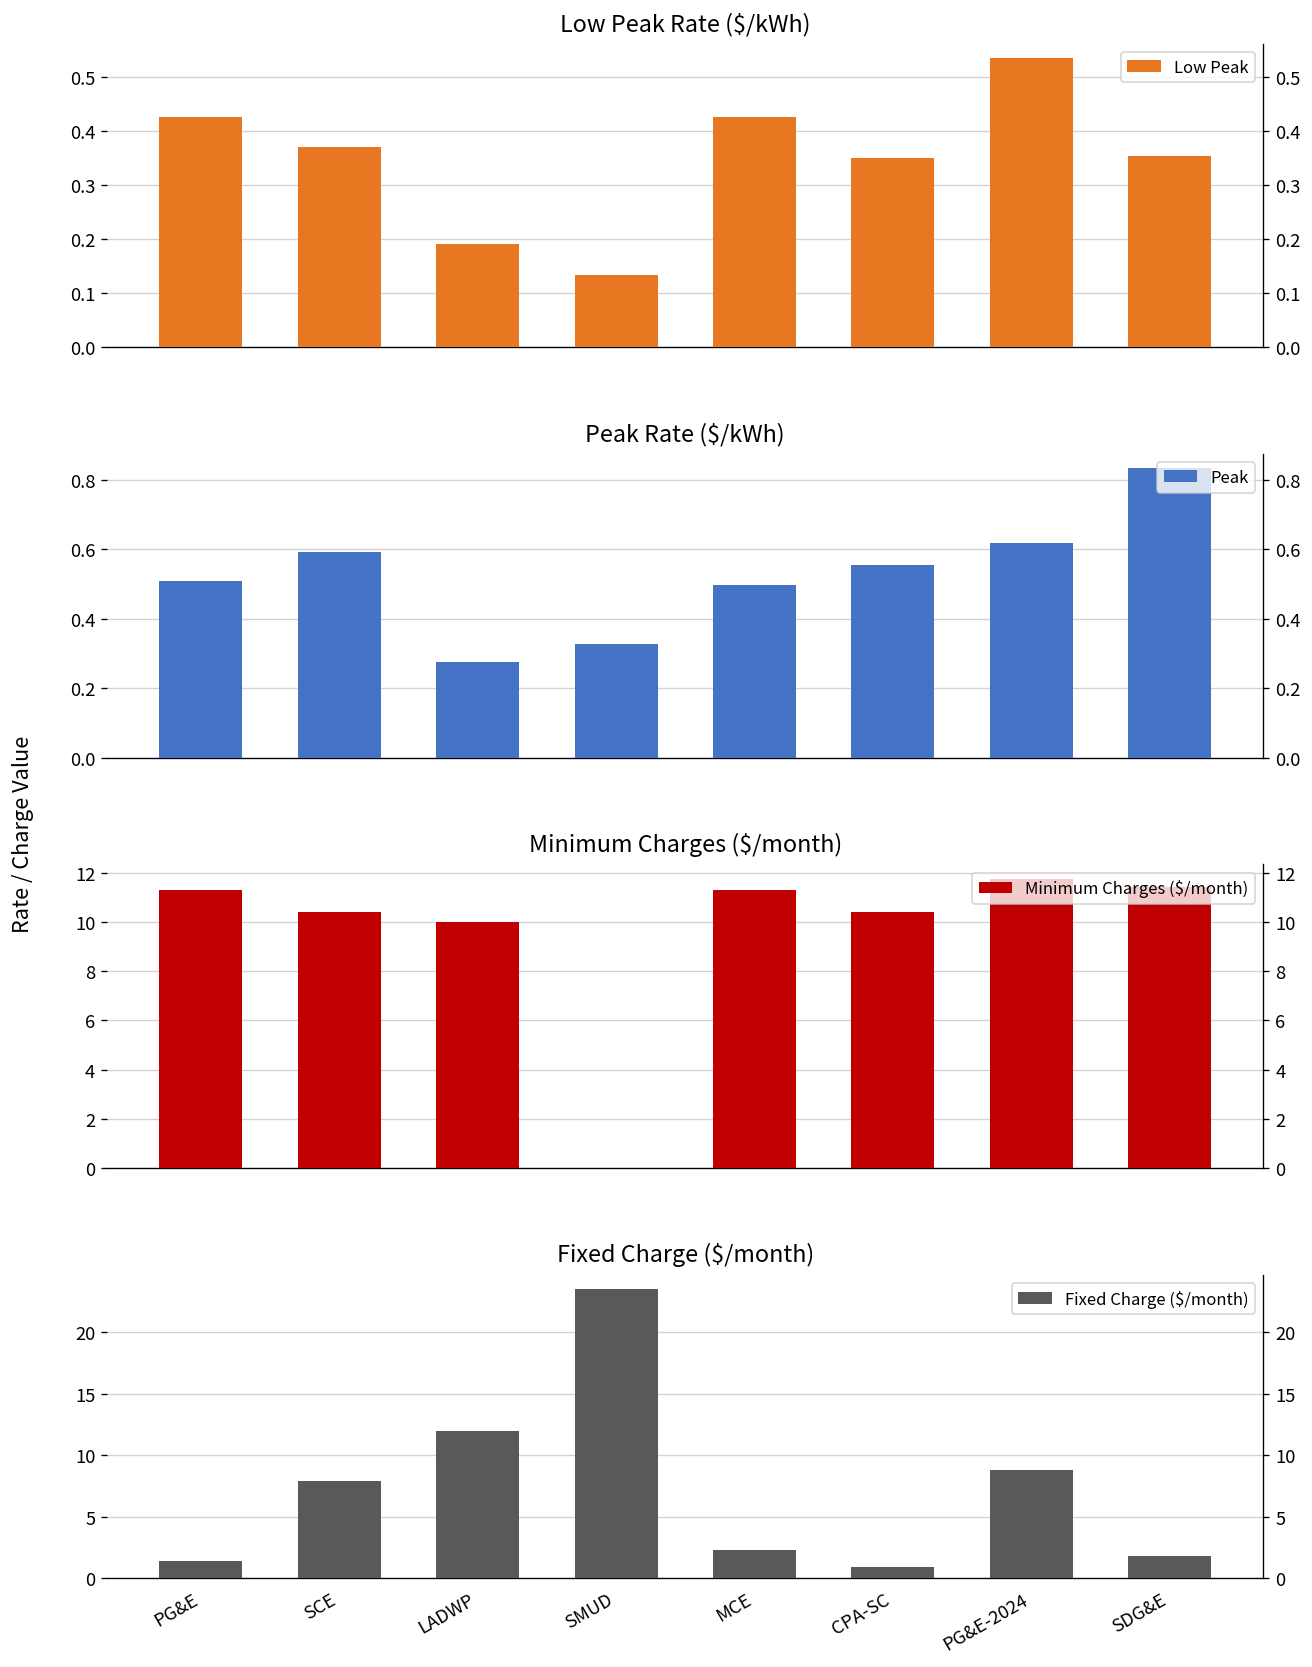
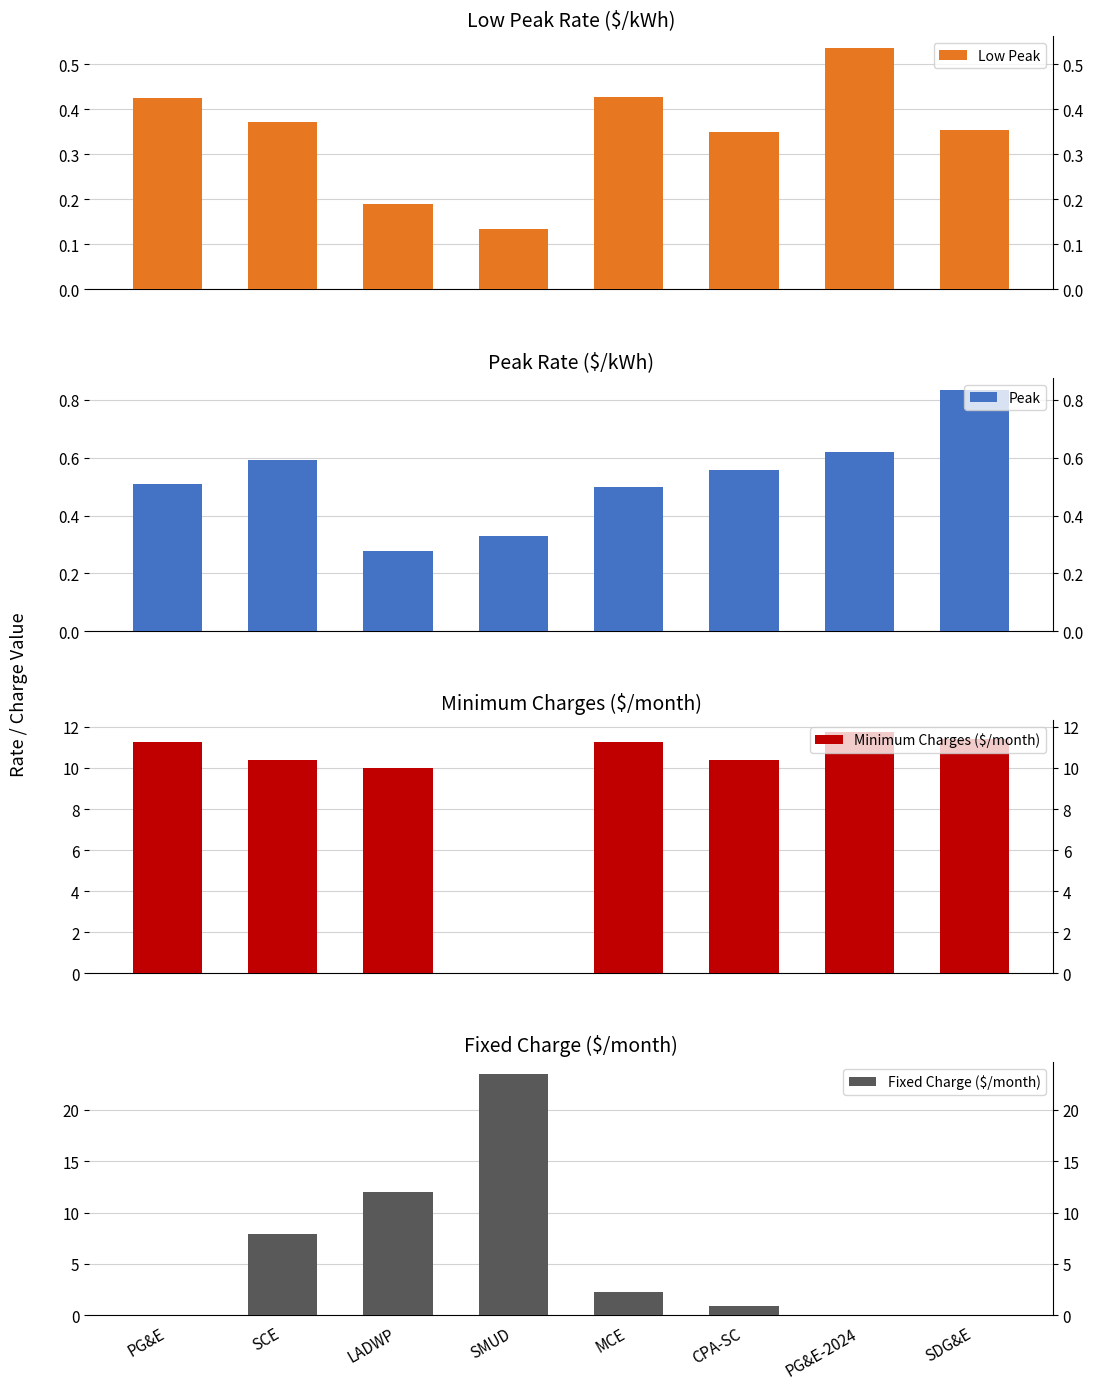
  {
    "Fixed Charge ($/month)": {
-     "PG&E": 1.4,
+     "PG&E": 0.0,
      "SCE": 8.0,
      "LADWP": 12.0,
      "SMUD": 23.5,
      "MCE": 2.3,
      "CPA-SC": 0.9,
-     "PG&E-2024": 8.8,
-     "SDG&E": 1.8
+     "PG&E-2024": 0.0,
+     "SDG&E": 0.0
    }
  }
